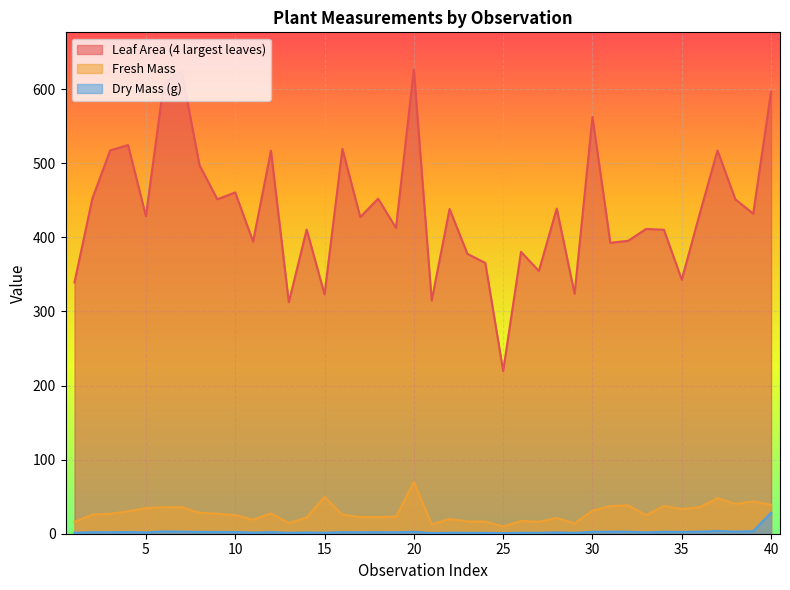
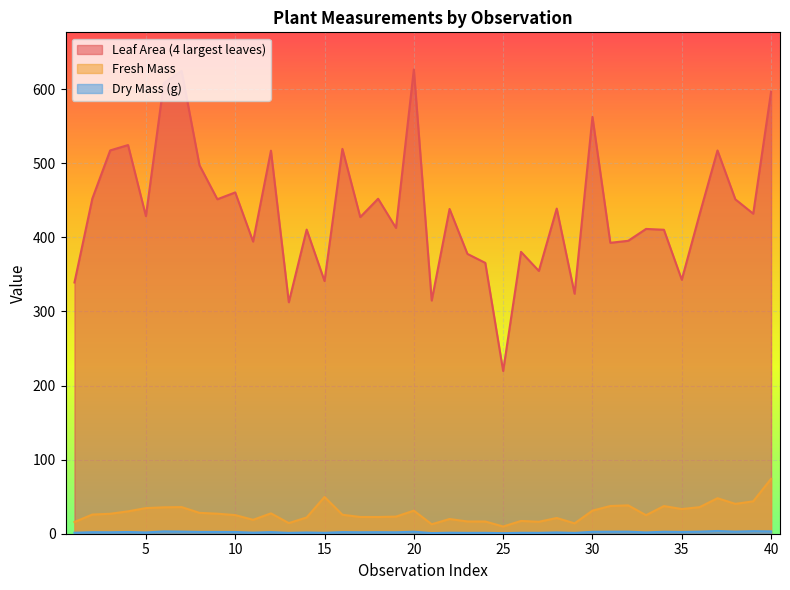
  {
    "Leaf Area (4 largest leaves)": {
      "5": 430,
      "10": 460,
-     "15": 320,
+     "15": 340,
      "20": 630,
      "25": 220,
      "30": 560,
      "35": 340,
      "40": 600
    },
    "Fresh Mass": {
      "5": 30,
      "10": 30,
      "15": 50,
-     "20": 70,
+     "20": 30,
      "25": 10,
      "30": 30,
      "35": 30,
-     "40": 40
+     "40": 70
    },
    "Dry Mass (g)": {
      "5": 0,
      "10": 0,
      "15": 0,
      "20": 0,
      "25": 0,
      "30": 0,
      "35": 0,
-     "40": 30
+     "40": 0
    }
  }
